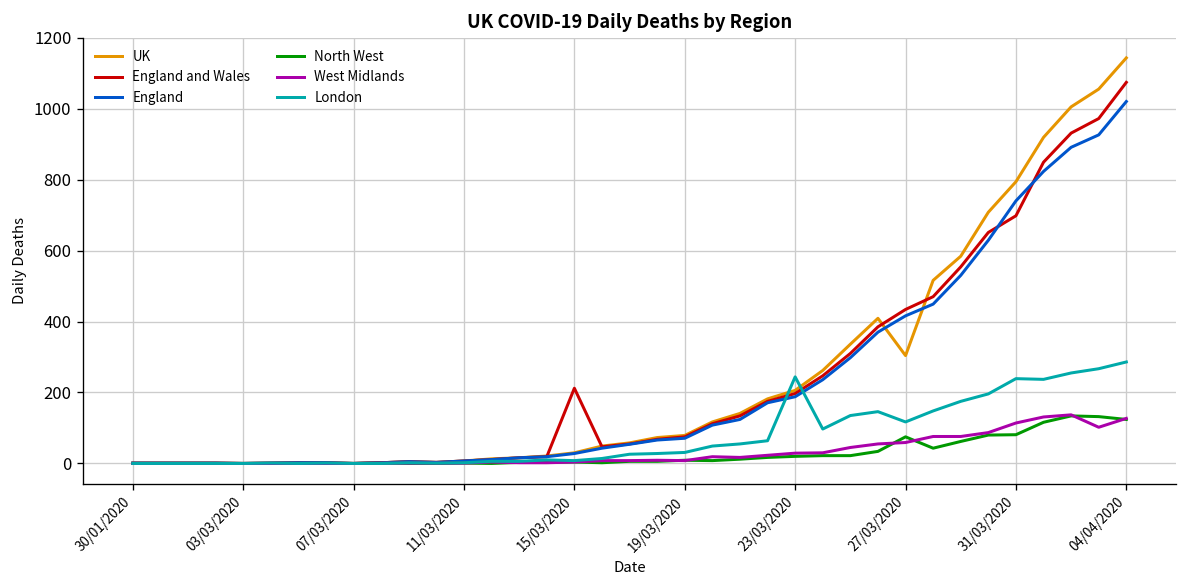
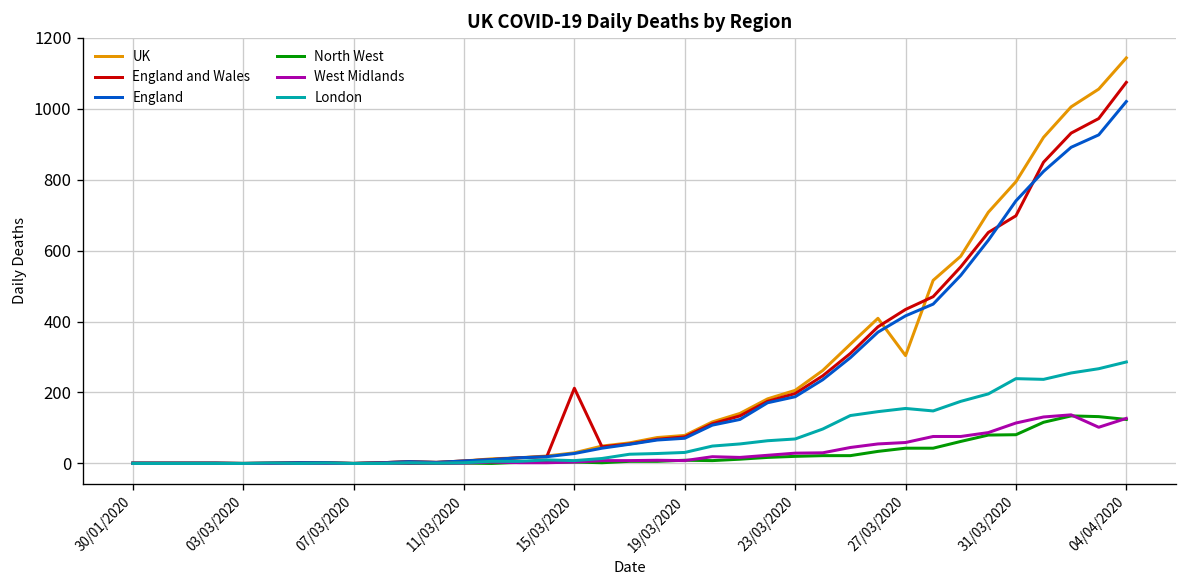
  {
    "UK": {
      "23/03/2020": 210,
      "27/03/2020": 300,
      "31/03/2020": 790,
      "04/04/2020": 1140
    },
    "England and Wales": {
      "15/03/2020": 210,
      "23/03/2020": 200,
      "27/03/2020": 430,
      "31/03/2020": 700,
      "04/04/2020": 1070
    },
    "England": {
      "23/03/2020": 190,
      "27/03/2020": 420,
      "31/03/2020": 740,
      "04/04/2020": 1020
    },
    "North West": {
      "23/03/2020": 20,
-     "27/03/2020": 80,
+     "27/03/2020": 40,
      "31/03/2020": 80
    },
    "West Midlands": {
      "23/03/2020": 30,
      "27/03/2020": 60,
      "31/03/2020": 110
    },
    "London": {
      "19/03/2020": 30,
-     "23/03/2020": 240,
-     "27/03/2020": 120,
+     "23/03/2020": 70,
+     "27/03/2020": 160,
      "31/03/2020": 240,
      "04/04/2020": 290
    }
  }
